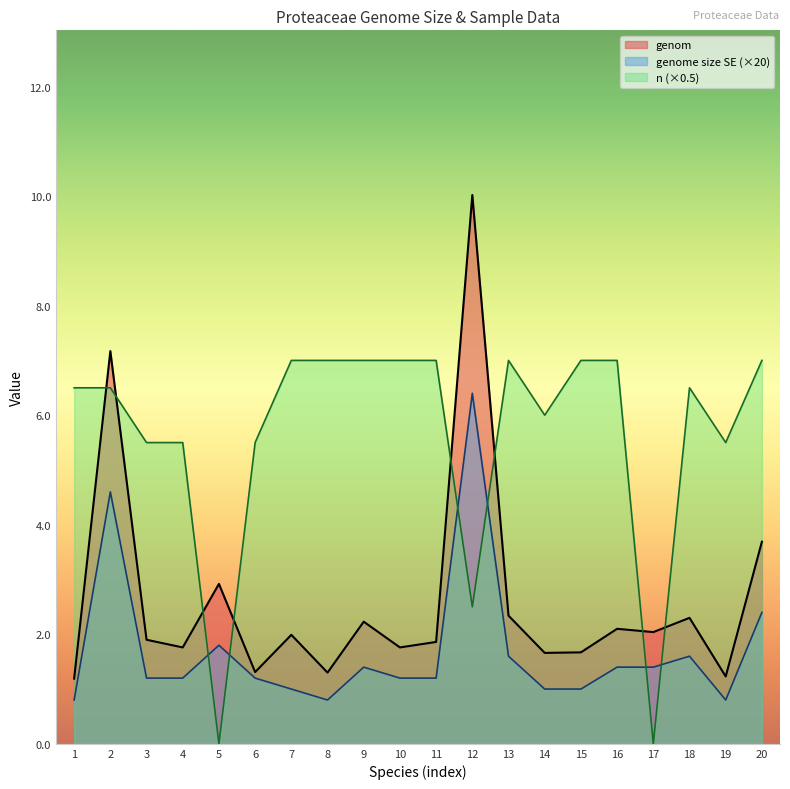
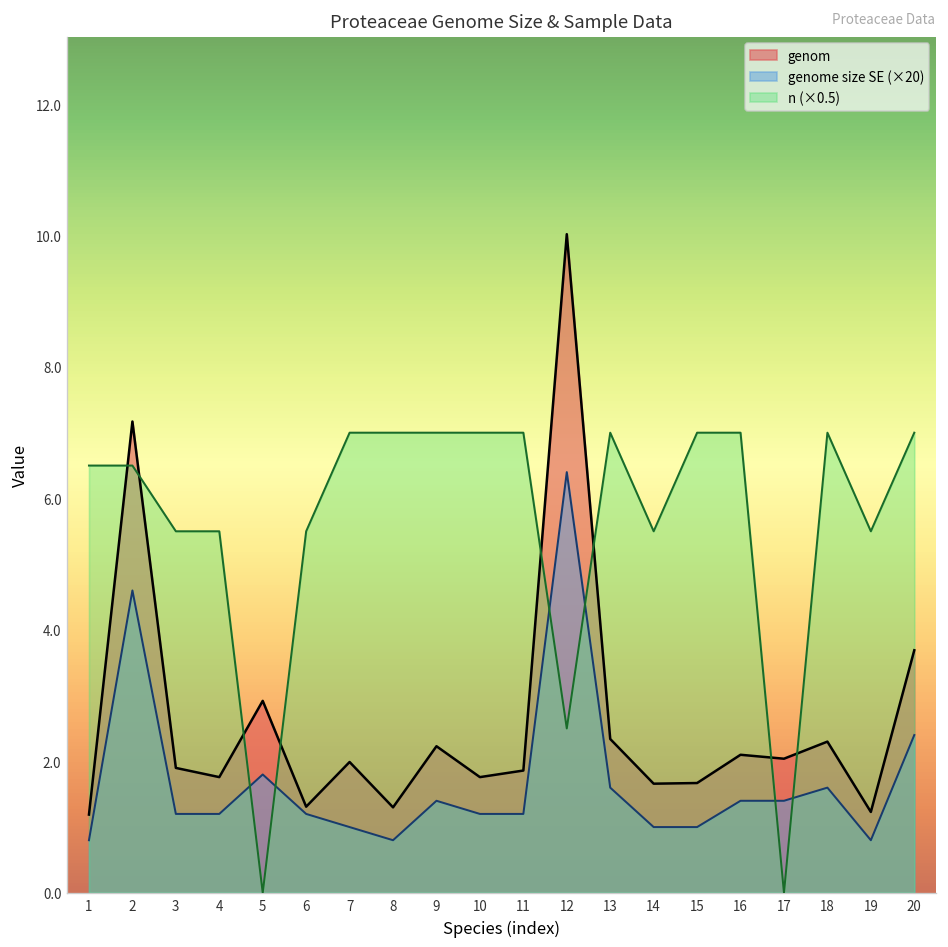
  {
    "genom": {
      "1": 1.2,
      "2": 7.2,
      "3": 1.9,
      "4": 1.8,
      "5": 2.9,
      "6": 1.3,
      "7": 2.0,
      "8": 1.3,
      "9": 2.2,
      "10": 1.8,
      "11": 1.9,
      "12": 10.0,
      "13": 2.3,
      "14": 1.7,
      "15": 1.7,
      "16": 2.1,
      "17": 2.0,
      "18": 2.3,
      "19": 1.2,
      "20": 3.7
    },
    "genome size SE (×20)": {
      "1": 0.8,
      "2": 4.6,
      "3": 1.2,
      "4": 1.2,
      "5": 1.8,
      "6": 1.2,
      "7": 1.0,
      "8": 0.8,
      "9": 1.4,
      "10": 1.2,
      "11": 1.2,
      "12": 6.4,
      "13": 1.6,
      "14": 1.0,
      "15": 1.0,
      "16": 1.4,
      "17": 1.4,
      "18": 1.6,
      "19": 0.8,
      "20": 2.4
    },
    "n (×0.5)": {
      "1": 6.5,
      "2": 6.5,
      "3": 5.5,
      "4": 5.5,
      "5": 0.0,
      "6": 5.5,
      "7": 7.0,
      "8": 7.0,
      "9": 7.0,
      "10": 7.0,
      "11": 7.0,
      "12": 2.5,
      "13": 7.0,
-     "14": 6.0,
+     "14": 5.5,
      "15": 7.0,
      "16": 7.0,
      "17": 0.0,
-     "18": 6.5,
+     "18": 7.0,
      "19": 5.5,
      "20": 7.0
    }
  }
